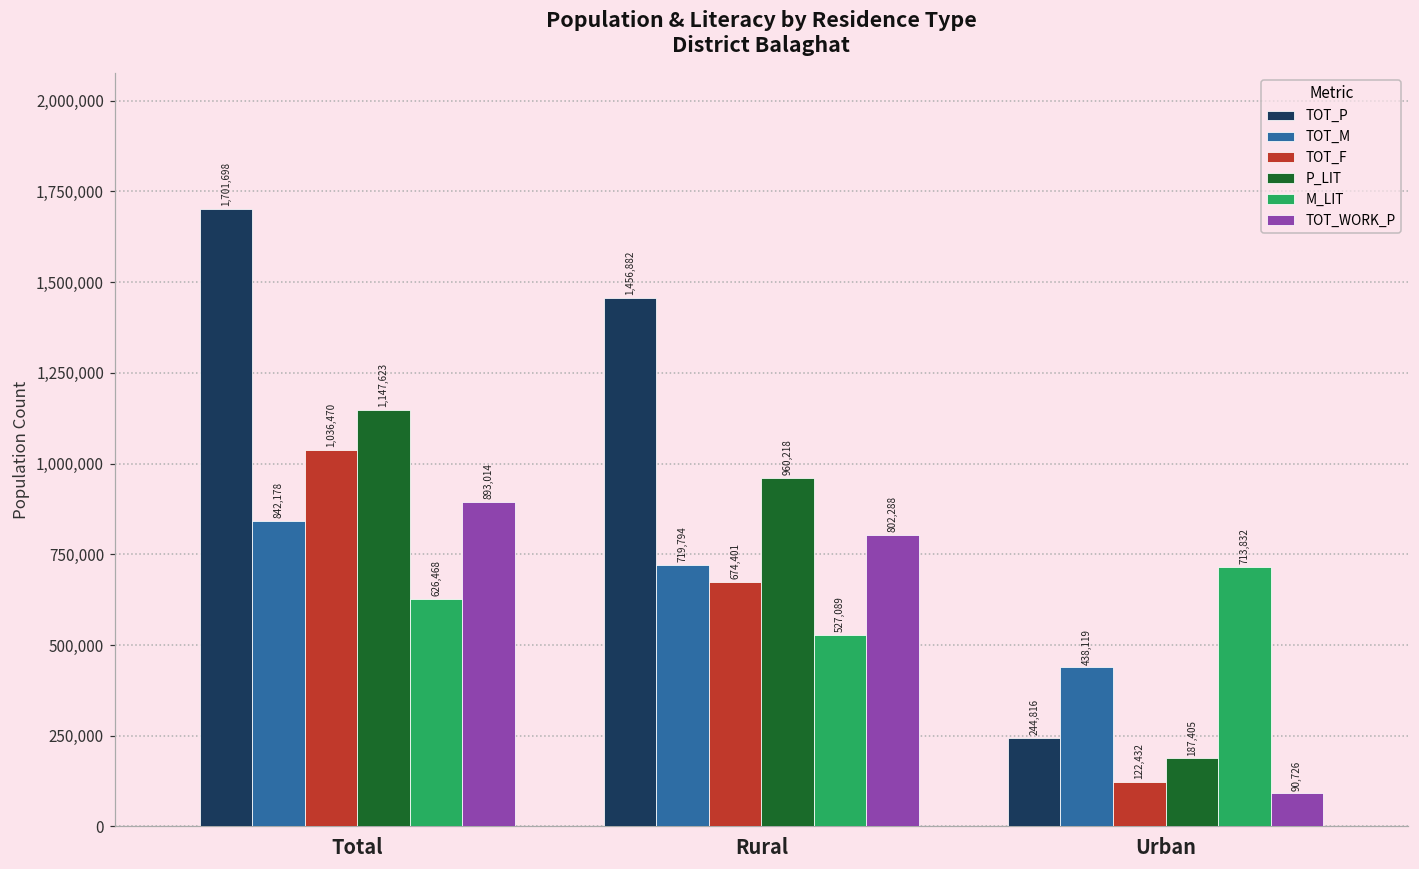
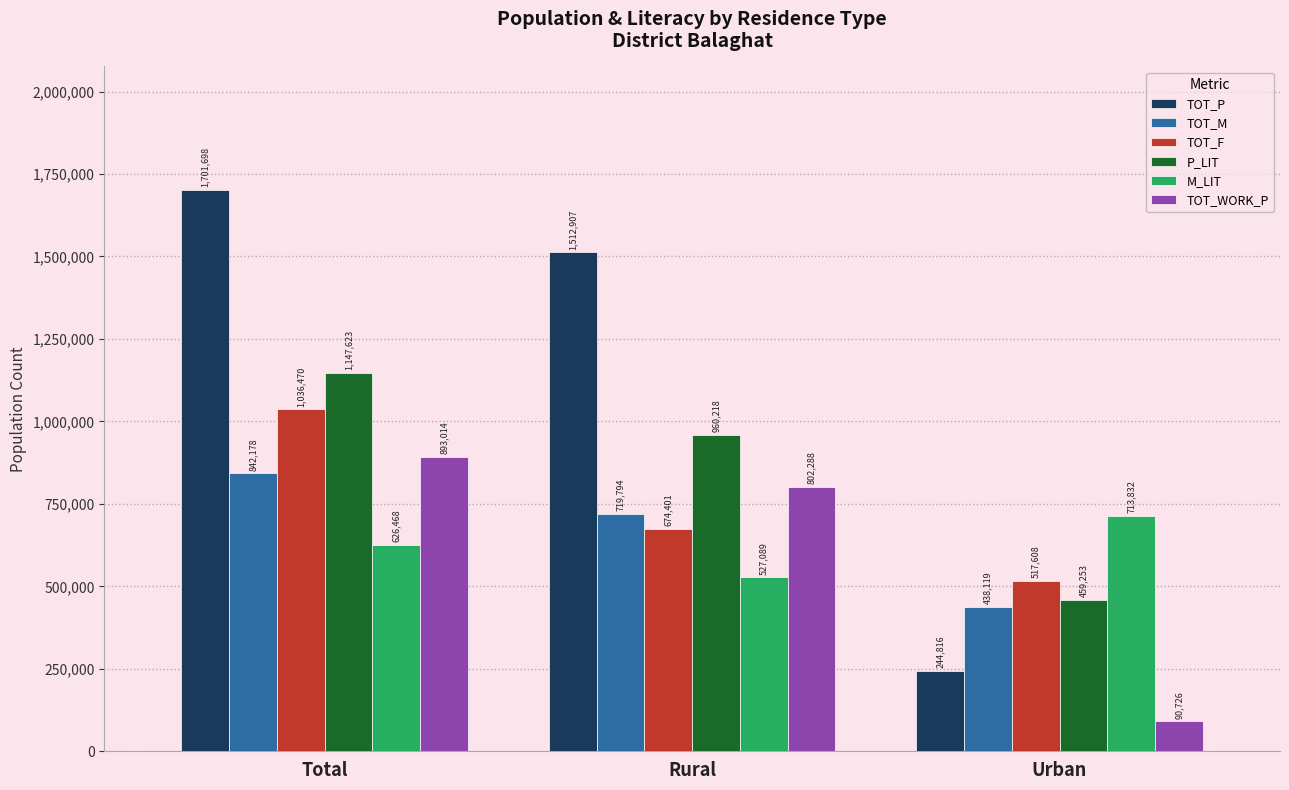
  {
    "TOT_P": {
      "Total": "1,701,698",
-     "Rural": "1,456,882",
+     "Rural": "1,512,907",
      "Urban": "244,816"
    },
    "TOT_M": {
      "Total": "842,178",
      "Rural": "719,794",
      "Urban": "438,119"
    },
    "TOT_F": {
      "Total": "1,036,470",
      "Rural": "674,401",
-     "Urban": "122,432"
+     "Urban": "517,608"
    },
    "P_LIT": {
      "Total": "1,147,623",
      "Rural": "960,218",
-     "Urban": "187,405"
+     "Urban": "459,253"
    },
    "M_LIT": {
      "Total": "626,468",
      "Rural": "527,089",
      "Urban": "713,832"
    },
    "TOT_WORK_P": {
      "Total": "893,014",
      "Rural": "802,288",
      "Urban": "90,726"
    }
  }
